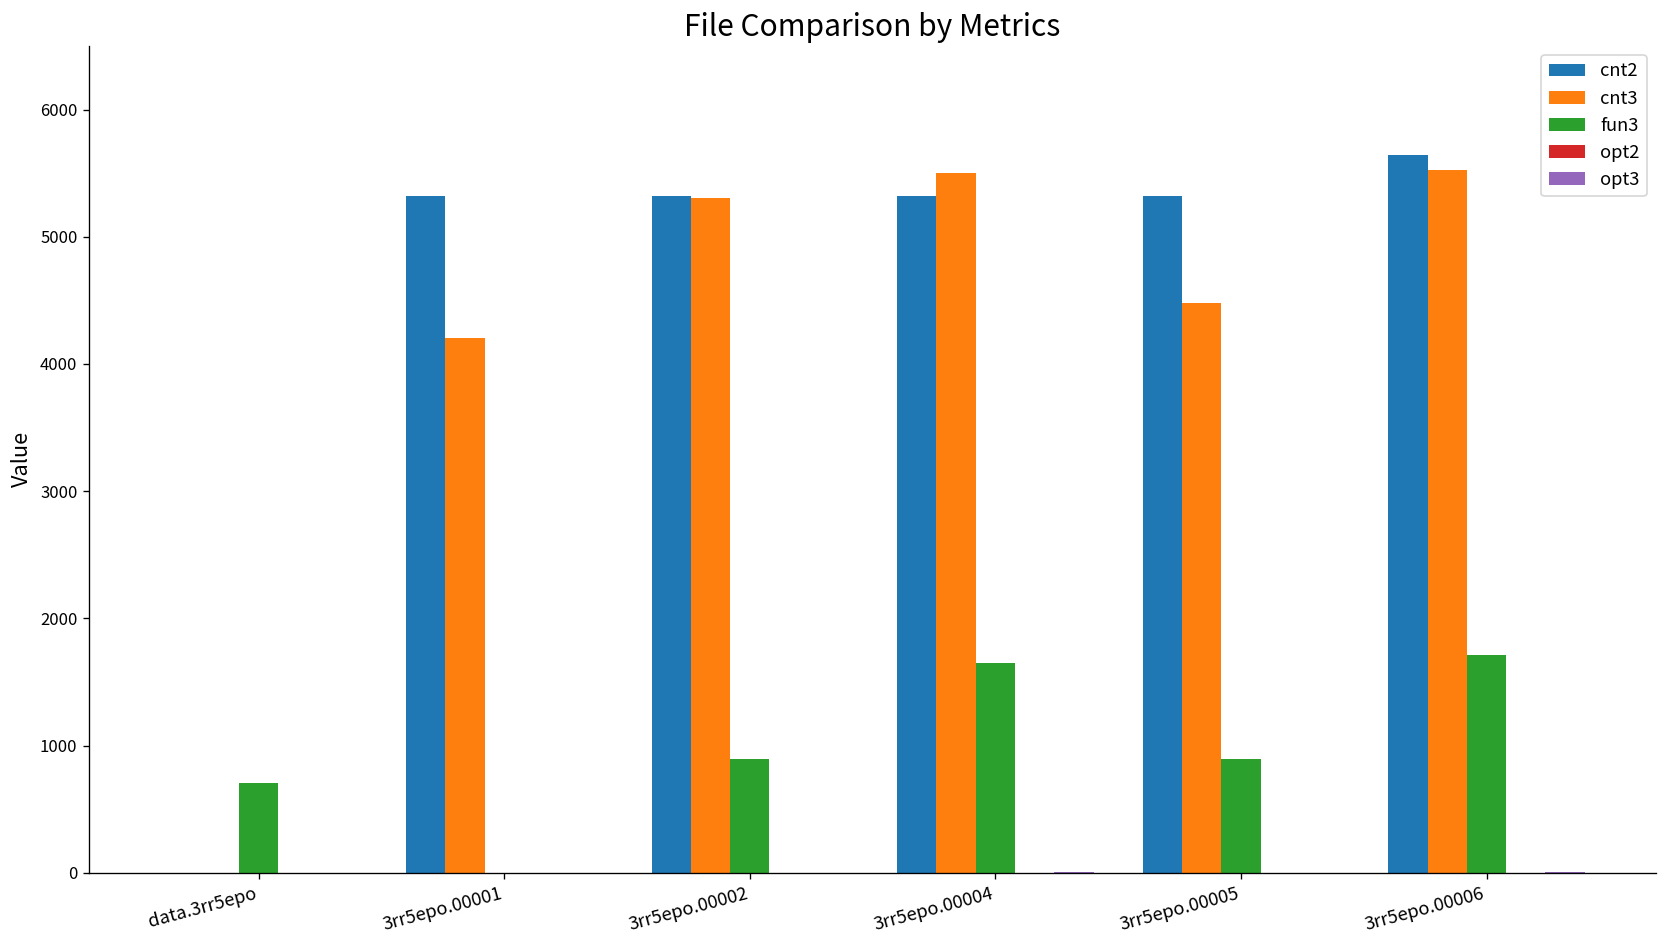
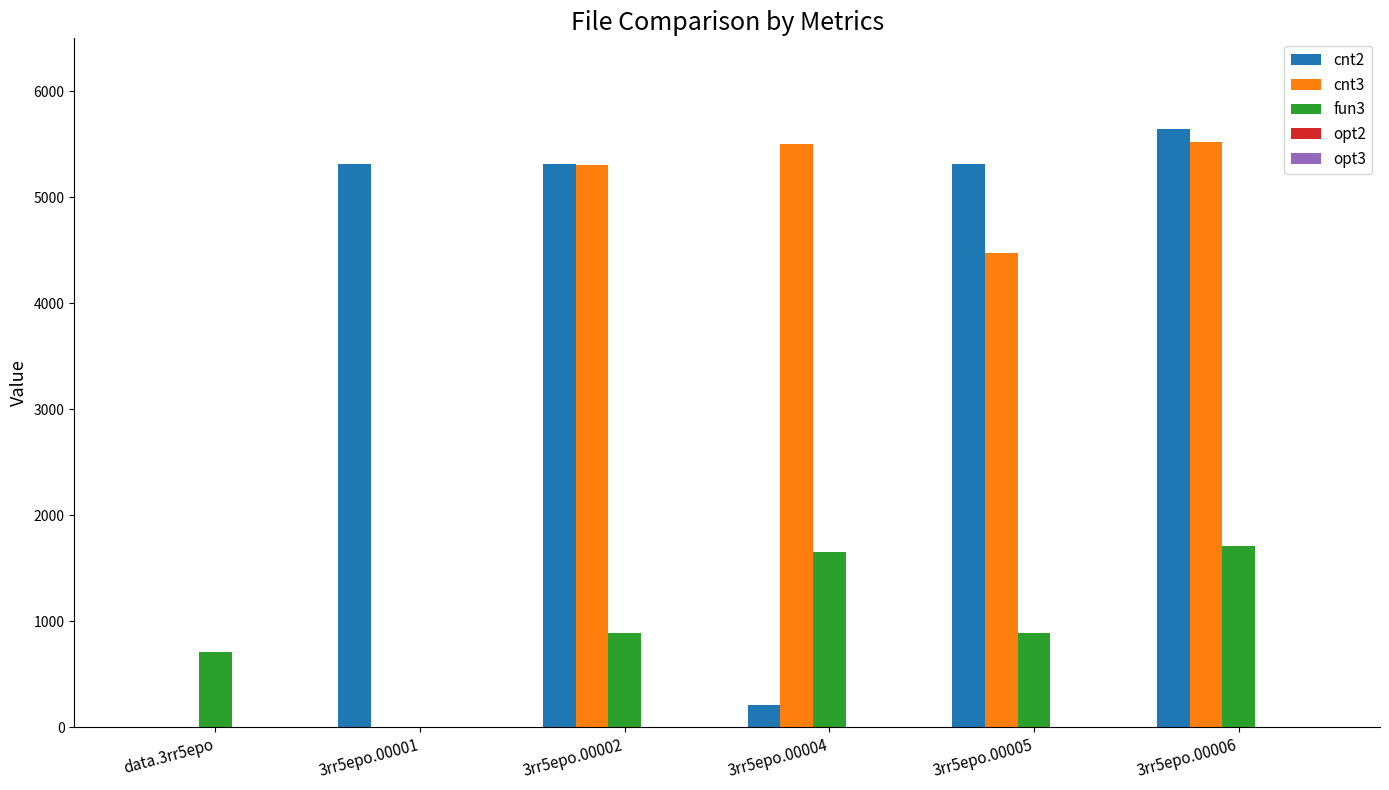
  {
    "cnt2": {
      "data.3rr5epo": 0,
      "3rr5epo.00001": 5320,
      "3rr5epo.00002": 5320,
-     "3rr5epo.00004": 5320,
+     "3rr5epo.00004": 210,
      "3rr5epo.00005": 5320,
      "3rr5epo.00006": 5640
    },
    "cnt3": {
      "data.3rr5epo": 0,
-     "3rr5epo.00001": 4210,
+     "3rr5epo.00001": 0,
      "3rr5epo.00002": 5310,
      "3rr5epo.00004": 5510,
      "3rr5epo.00005": 4480,
      "3rr5epo.00006": 5520
    },
    "fun3": {
      "data.3rr5epo": 710,
      "3rr5epo.00001": 0,
      "3rr5epo.00002": 890,
      "3rr5epo.00004": 1650,
      "3rr5epo.00005": 890,
      "3rr5epo.00006": 1710
    },
    "opt2": {
      "data.3rr5epo": 0
    },
    "opt3": {
      "data.3rr5epo": 0,
      "3rr5epo.00001": 0
    }
  }
